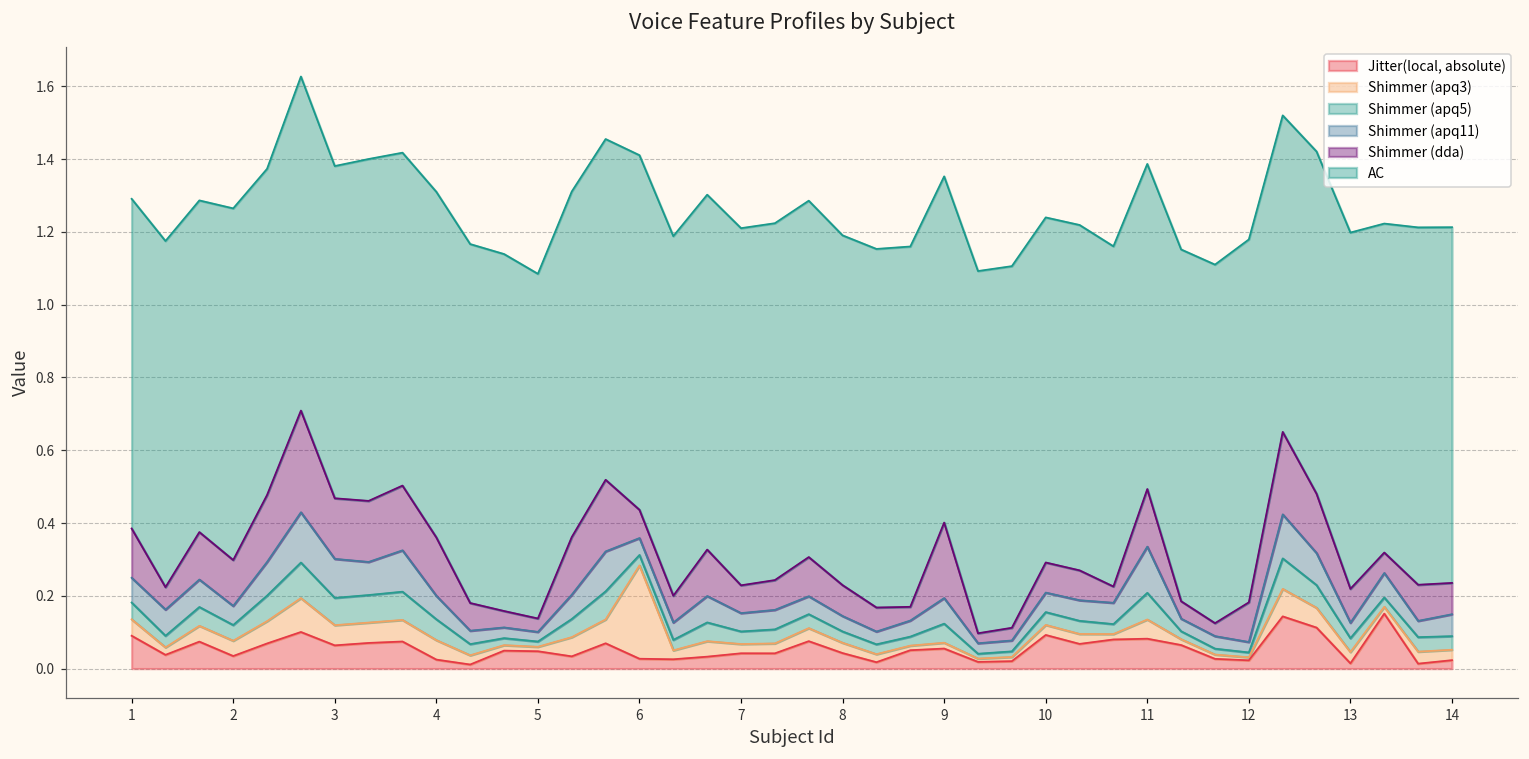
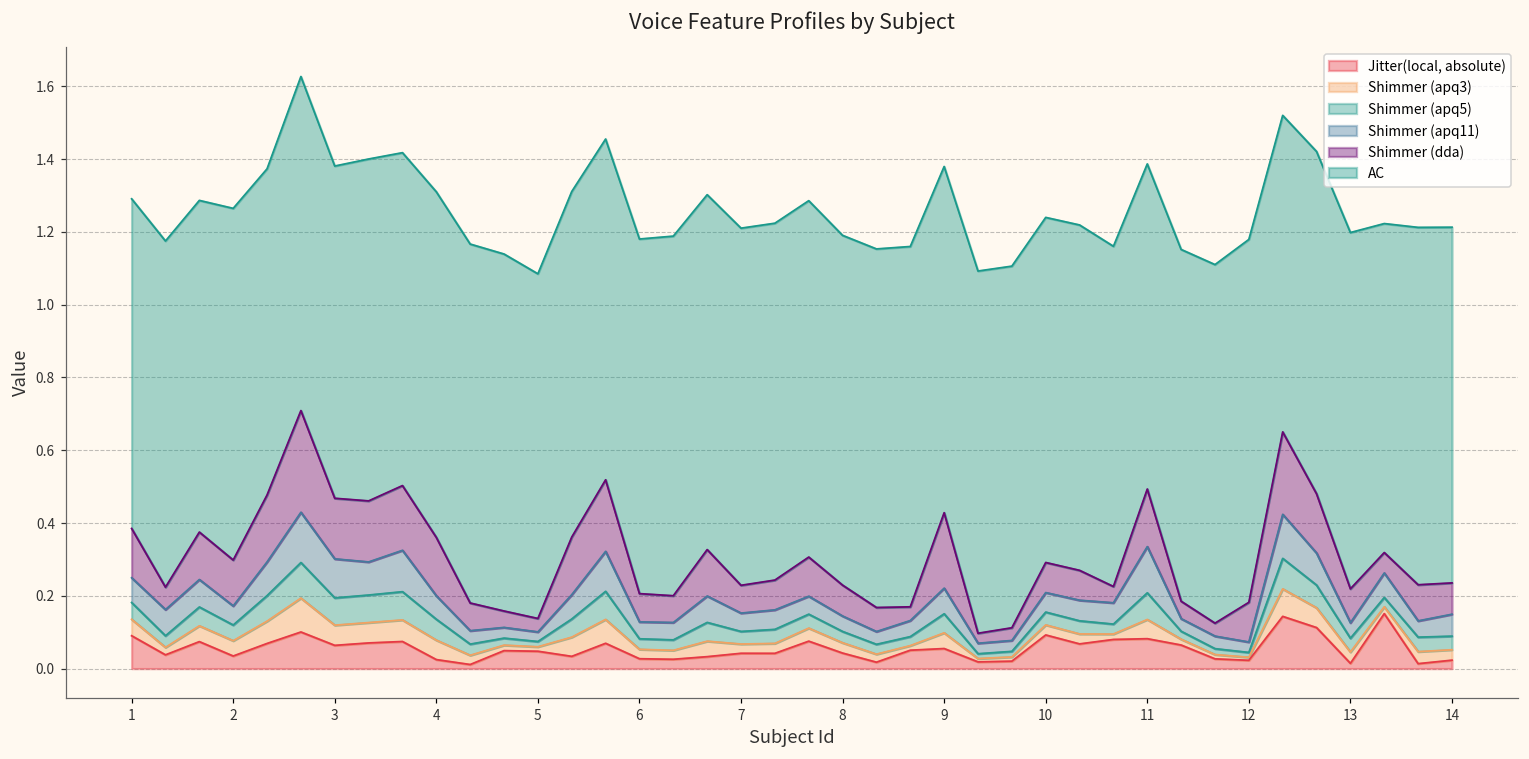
  {
    "Jitter(local, absolute)": {
      "3": 0.06,
      "6": 0.03,
      "9": 0.06,
      "12": 0.02
    },
    "Shimmer (apq3)": {
      "3": 0.06,
-     "6": 0.26,
-     "9": 0.02,
+     "6": 0.03,
+     "9": 0.04,
      "12": 0.01
    },
    "Shimmer (dda)": {
      "3": 0.17,
      "6": 0.08,
      "9": 0.21,
      "12": 0.11
    }
  }
